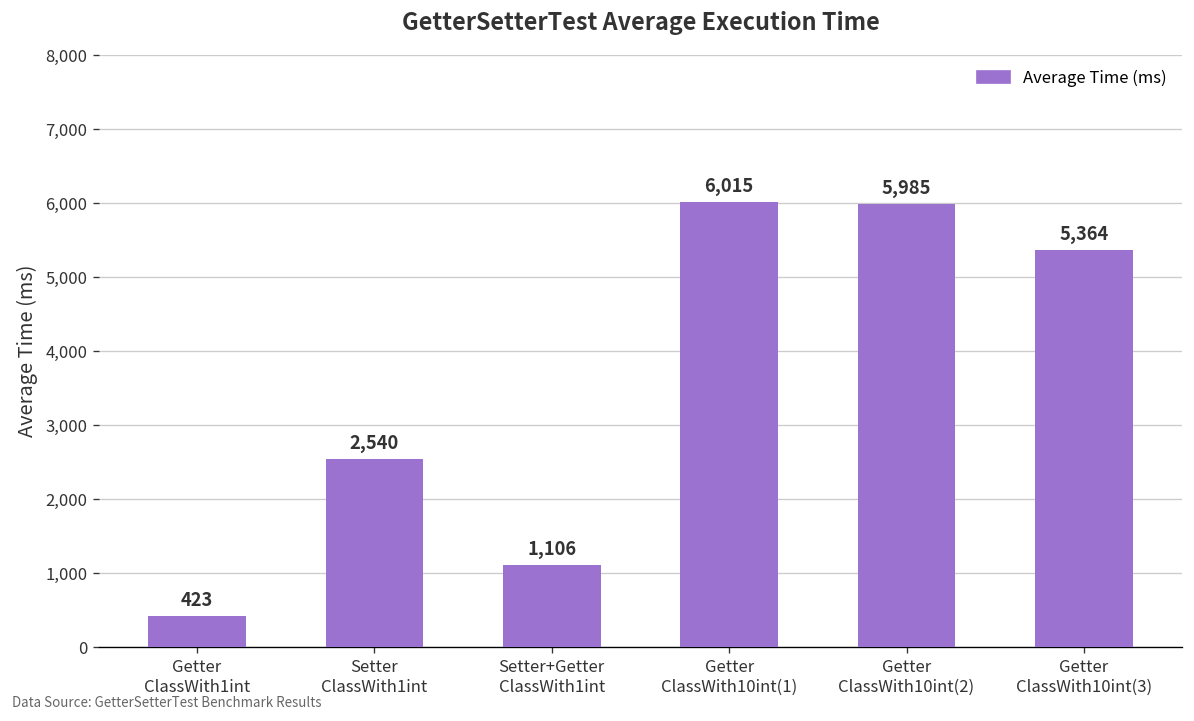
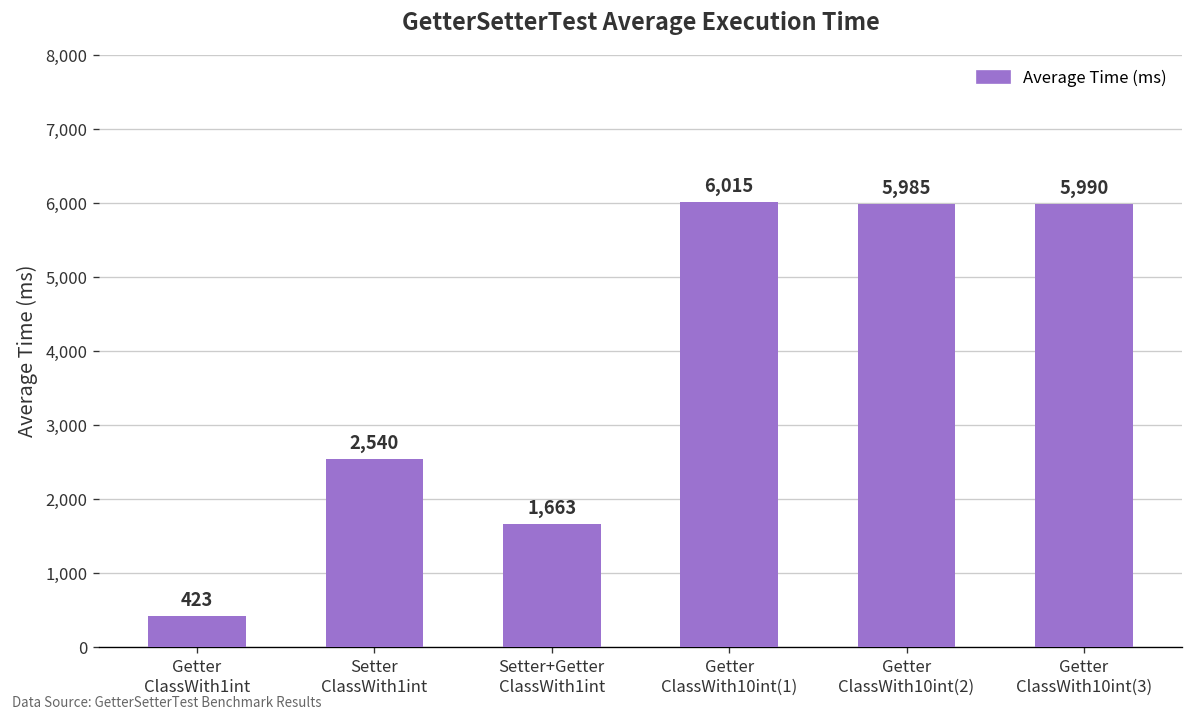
  {
    "Getter ClassWith1int": "423",
    "Setter ClassWith1int": "2,540",
-   "Setter+Getter ClassWith1int": "1,106",
+   "Setter+Getter ClassWith1int": "1,663",
    "Getter ClassWith10int(1)": "6,015",
    "Getter ClassWith10int(2)": "5,985",
-   "Getter ClassWith10int(3)": "5,364"
+   "Getter ClassWith10int(3)": "5,990"
  }
